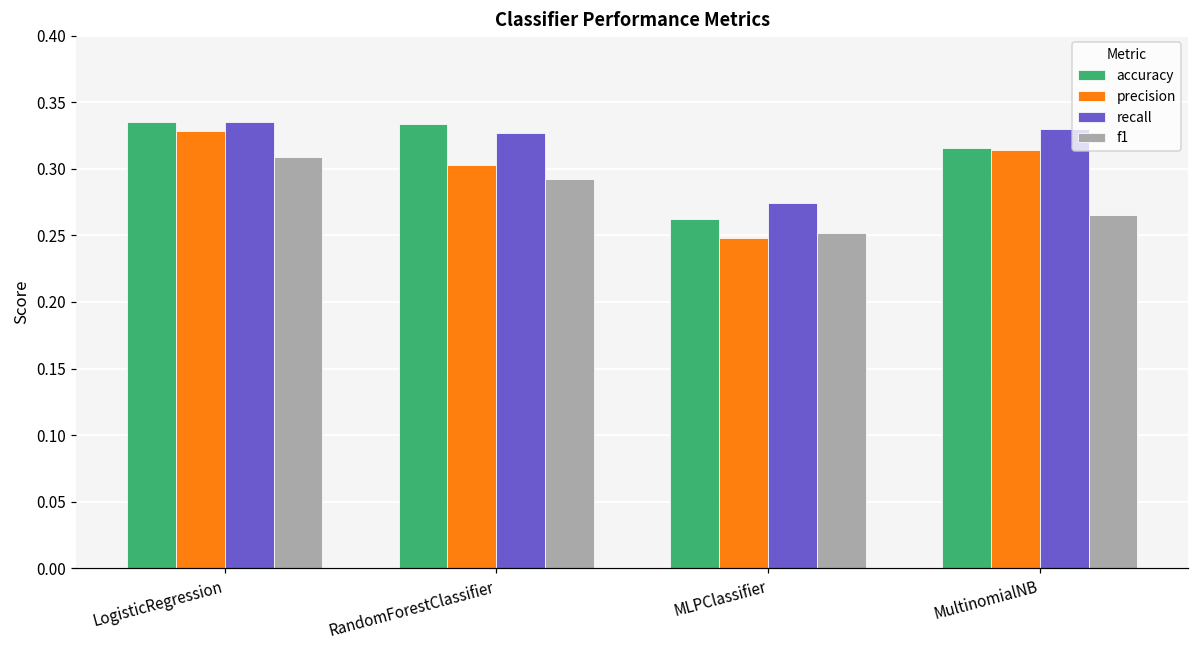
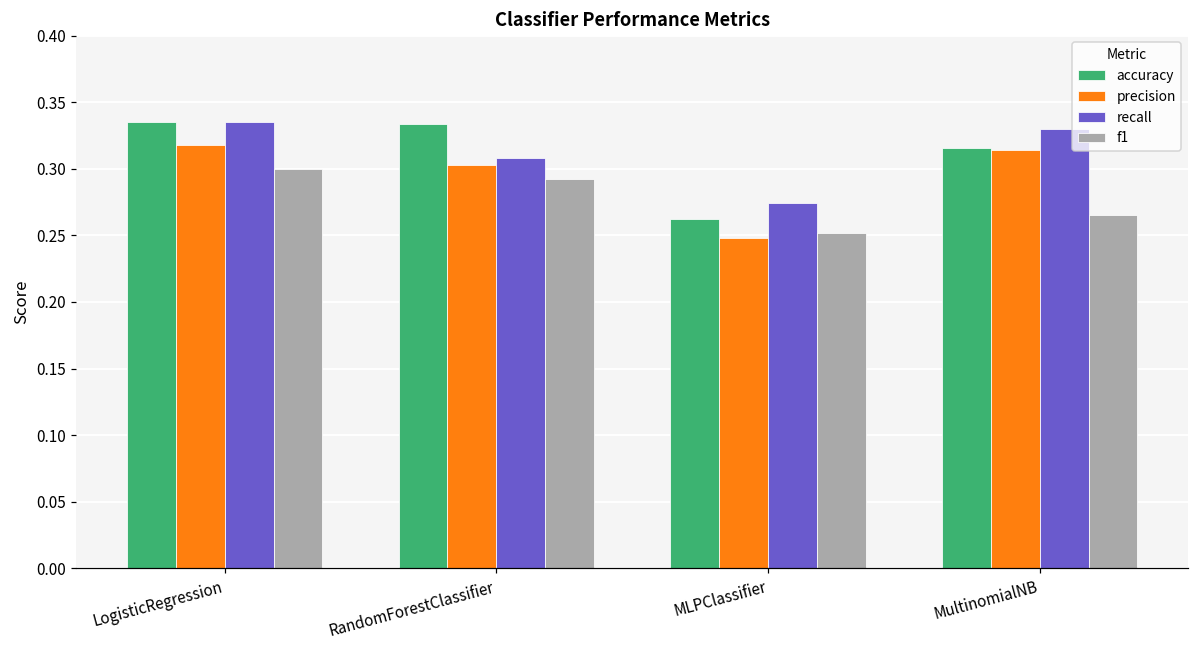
  {
    "accuracy": {
      "LogisticRegression": 0.335,
      "RandomForestClassifier": 0.334,
      "MLPClassifier": 0.262,
      "MultinomialNB": 0.315
    },
    "precision": {
-     "LogisticRegression": 0.328,
+     "LogisticRegression": 0.318,
      "RandomForestClassifier": 0.303,
      "MLPClassifier": 0.248,
      "MultinomialNB": 0.314
    },
    "recall": {
      "LogisticRegression": 0.335,
-     "RandomForestClassifier": 0.327,
+     "RandomForestClassifier": 0.308,
      "MLPClassifier": 0.275,
      "MultinomialNB": 0.330
    },
    "f1": {
-     "LogisticRegression": 0.309,
+     "LogisticRegression": 0.300,
      "RandomForestClassifier": 0.293,
      "MLPClassifier": 0.252,
      "MultinomialNB": 0.265
    }
  }
